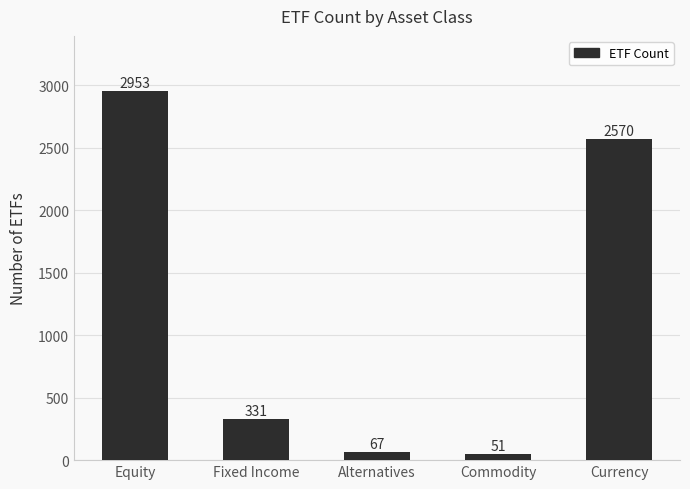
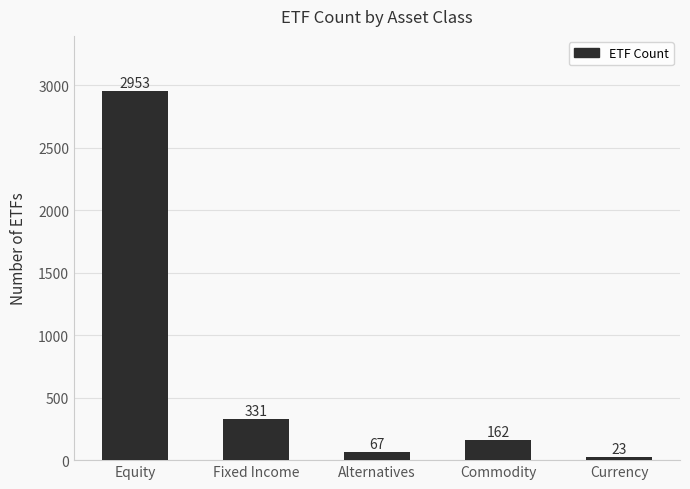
  {
    "Equity": 2953,
    "Fixed Income": 331,
    "Alternatives": 67,
-   "Commodity": 51,
-   "Currency": 2570
+   "Commodity": 162,
+   "Currency": 23
  }
